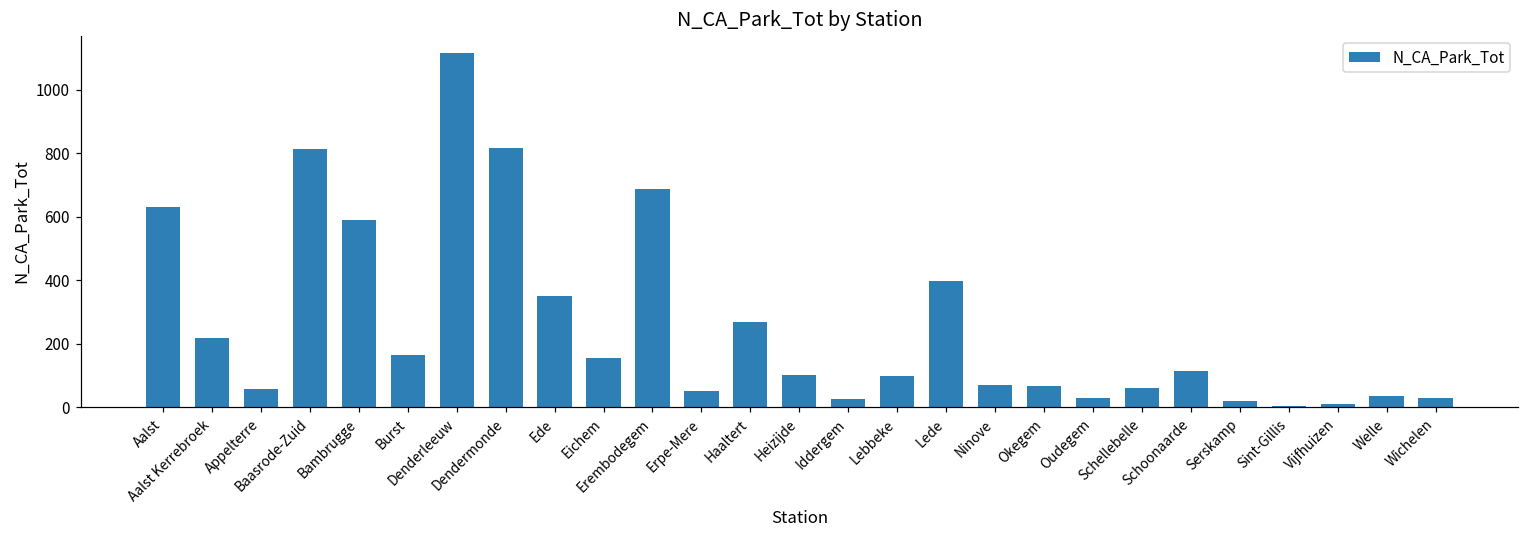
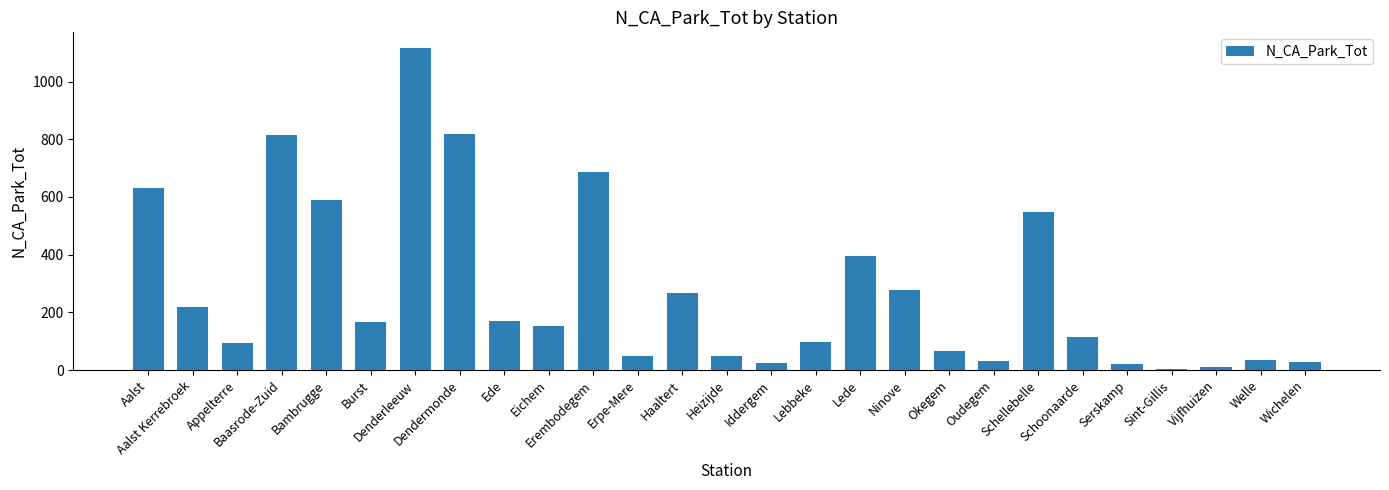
  {
    "Aalst": 630,
    "Aalst Kerrebroek": 220,
-   "Appelterre": 60,
+   "Appelterre": 90,
    "Baasrode-Zuid": 810,
    "Bambrugge": 590,
    "Burst": 170,
    "Denderleeuw": 1120,
    "Dendermonde": 820,
-   "Ede": 350,
+   "Ede": 170,
    "Eichem": 150,
    "Erembodegem": 690,
    "Erpe-Mere": 50,
    "Haaltert": 270,
-   "Heizijde": 100,
+   "Heizijde": 50,
    "Iddergem": 30,
    "Lebbeke": 100,
    "Lede": 400,
-   "Ninove": 70,
+   "Ninove": 280,
    "Okegem": 70,
    "Oudegem": 30,
-   "Schellebelle": 60,
+   "Schellebelle": 550,
    "Schoonaarde": 110,
    "Serskamp": 20,
    "Vijfhuizen": 10,
    "Welle": 40,
    "Wichelen": 30
  }
